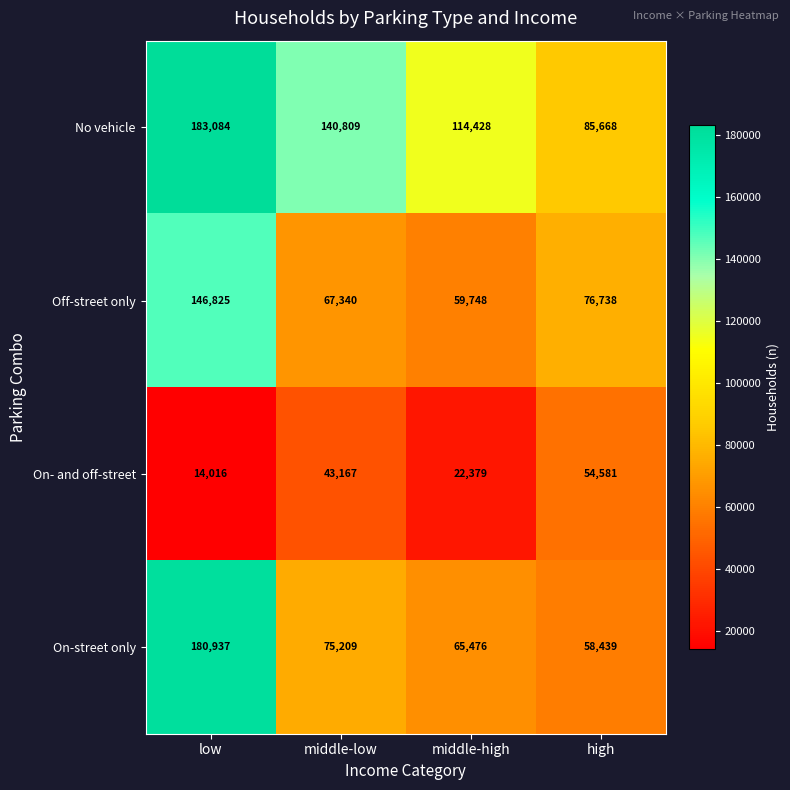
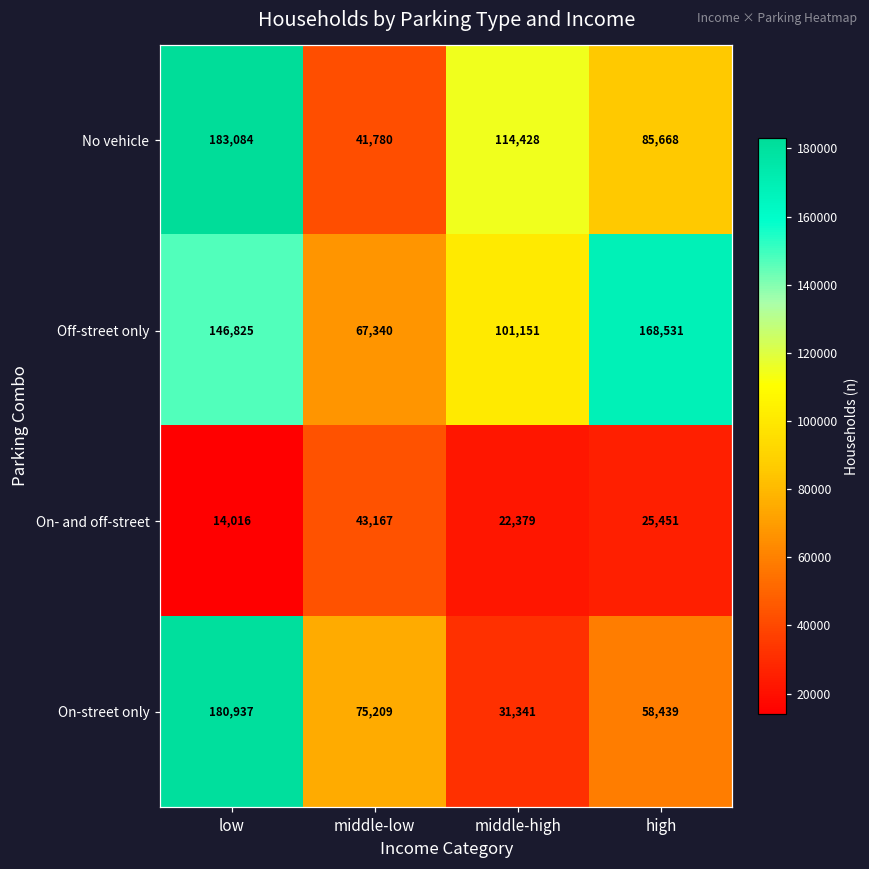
  {
    "No vehicle": {
      "low": "183,084",
-     "middle-low": "140,809",
+     "middle-low": "41,780",
      "middle-high": "114,428",
      "high": "85,668"
    },
    "Off-street only": {
      "low": "146,825",
      "middle-low": "67,340",
-     "middle-high": "59,748",
-     "high": "76,738"
+     "middle-high": "101,151",
+     "high": "168,531"
    },
    "On- and off-street": {
      "low": "14,016",
      "middle-low": "43,167",
      "middle-high": "22,379",
-     "high": "54,581"
+     "high": "25,451"
    },
    "On-street only": {
      "low": "180,937",
      "middle-low": "75,209",
-     "middle-high": "65,476",
+     "middle-high": "31,341",
      "high": "58,439"
    }
  }
